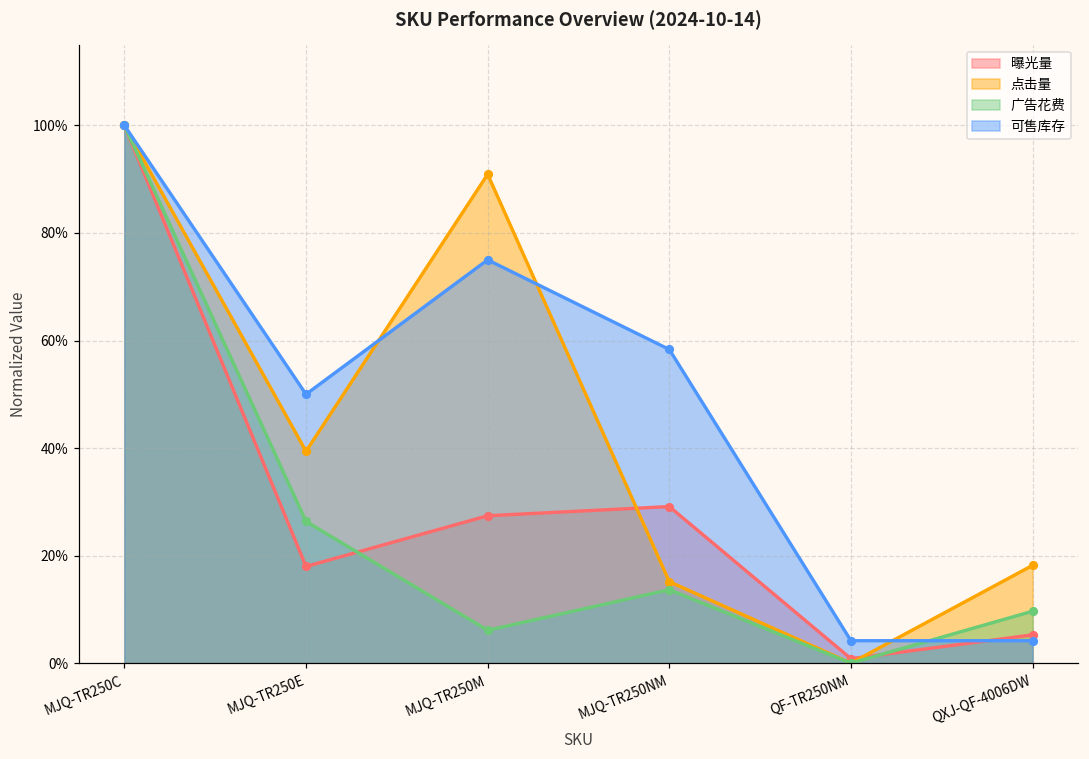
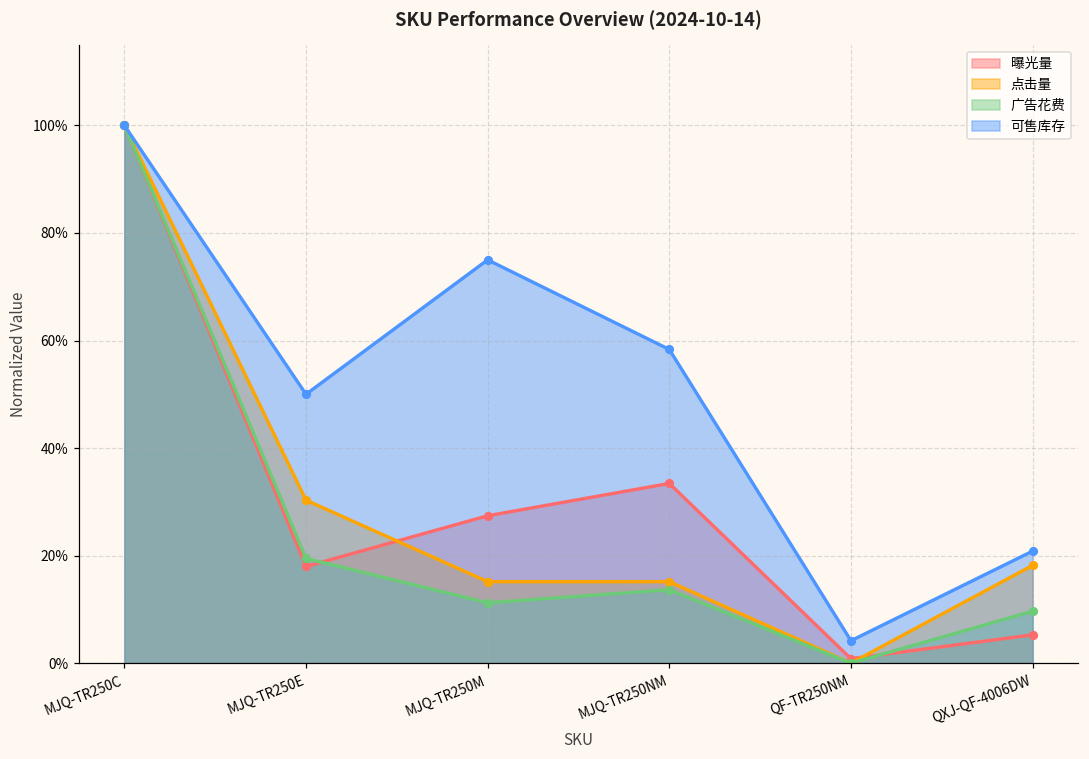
  {
    "曝光量": {
      "MJQ-TR250E": "18%",
      "MJQ-TR250M": "27%",
-     "MJQ-TR250NM": "29%",
+     "MJQ-TR250NM": "33%",
      "QF-TR250NM": "1%",
      "QXJ-QF-4006DW": "5%"
    },
    "点击量": {
-     "MJQ-TR250E": "39%",
-     "MJQ-TR250M": "91%",
+     "MJQ-TR250E": "30%",
+     "MJQ-TR250M": "15%",
      "MJQ-TR250NM": "15%",
      "QXJ-QF-4006DW": "18%"
    },
    "广告花费": {
-     "MJQ-TR250E": "26%",
-     "MJQ-TR250M": "6%",
+     "MJQ-TR250E": "19%",
+     "MJQ-TR250M": "11%",
      "MJQ-TR250NM": "14%",
      "QXJ-QF-4006DW": "10%"
    },
    "可售库存": {
      "MJQ-TR250E": "50%",
      "MJQ-TR250M": "75%",
      "MJQ-TR250NM": "58%",
      "QF-TR250NM": "4%",
-     "QXJ-QF-4006DW": "4%"
+     "QXJ-QF-4006DW": "21%"
    }
  }
